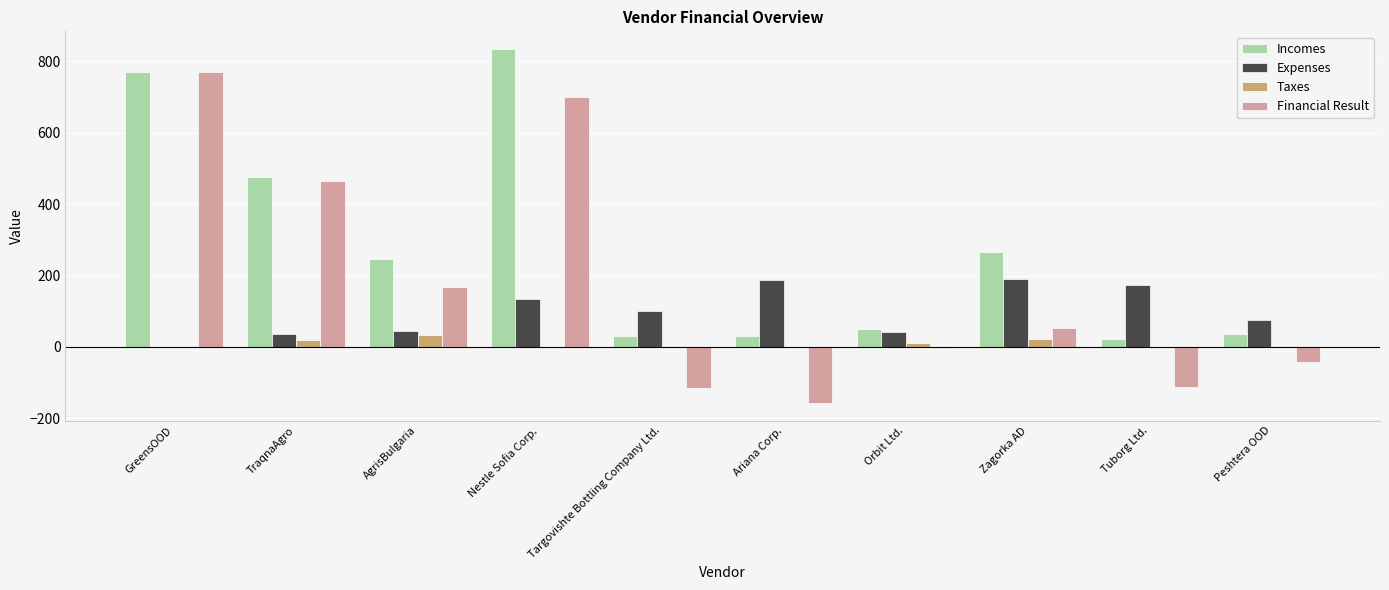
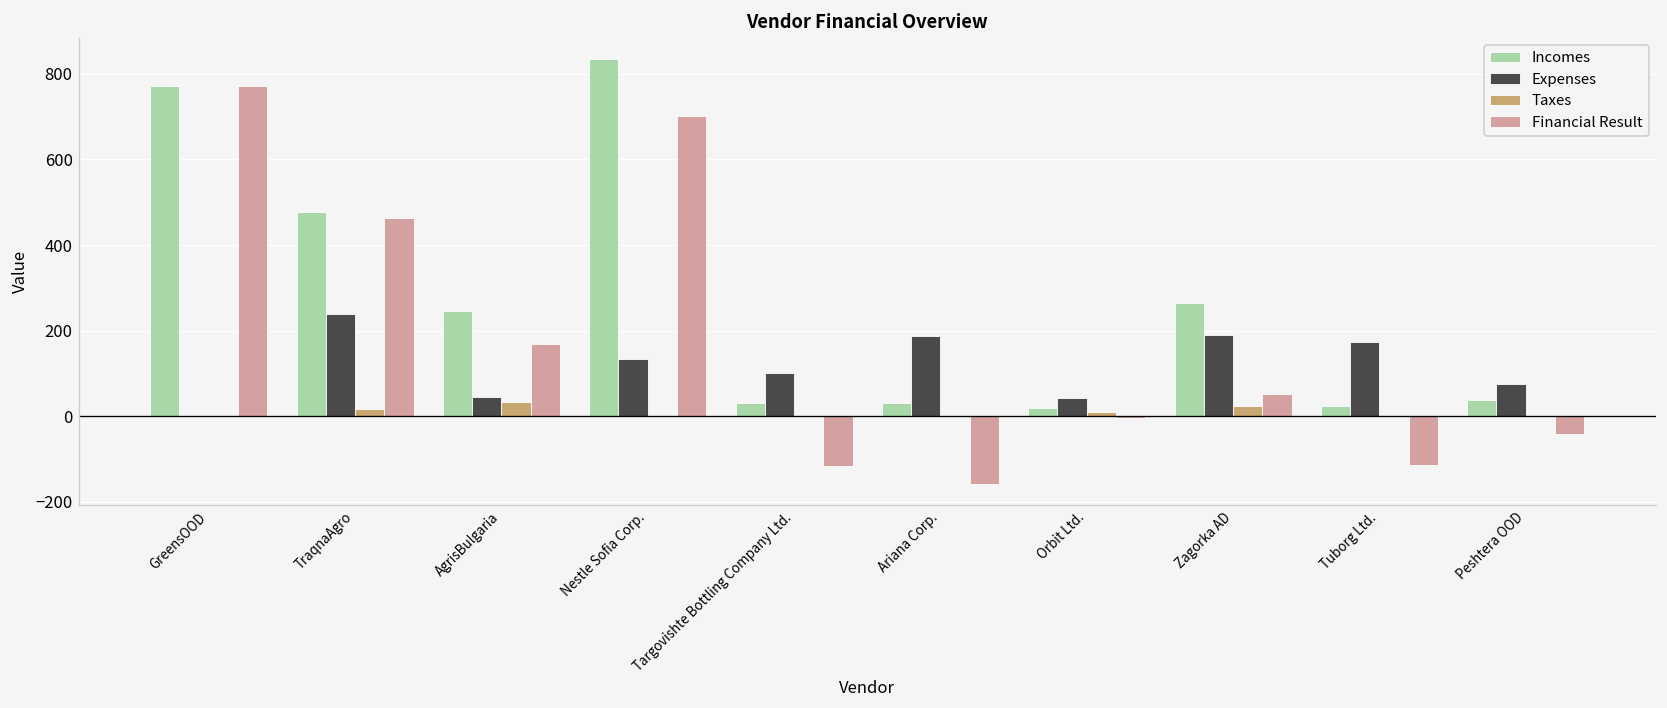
  {
    "Incomes": {
      "GreensOOD": 770,
      "TraqnaAgro": 480,
      "AgrisBulgaria": 250,
      "Nestle Sofia Corp.": 830,
      "Targovishte Bottling Company Ltd.": 30,
      "Ariana Corp.": 30,
-     "Orbit Ltd.": 50,
+     "Orbit Ltd.": 20,
      "Zagorka AD": 260,
      "Tuborg Ltd.": 20,
      "Peshtera OOD": 40
    },
    "Expenses": {
      "GreensOOD": 0,
-     "TraqnaAgro": 40,
+     "TraqnaAgro": 240,
      "AgrisBulgaria": 40,
      "Nestle Sofia Corp.": 130,
      "Targovishte Bottling Company Ltd.": 100,
      "Ariana Corp.": 190,
      "Orbit Ltd.": 40,
      "Zagorka AD": 190,
      "Tuborg Ltd.": 170,
      "Peshtera OOD": 80
    }
  }
